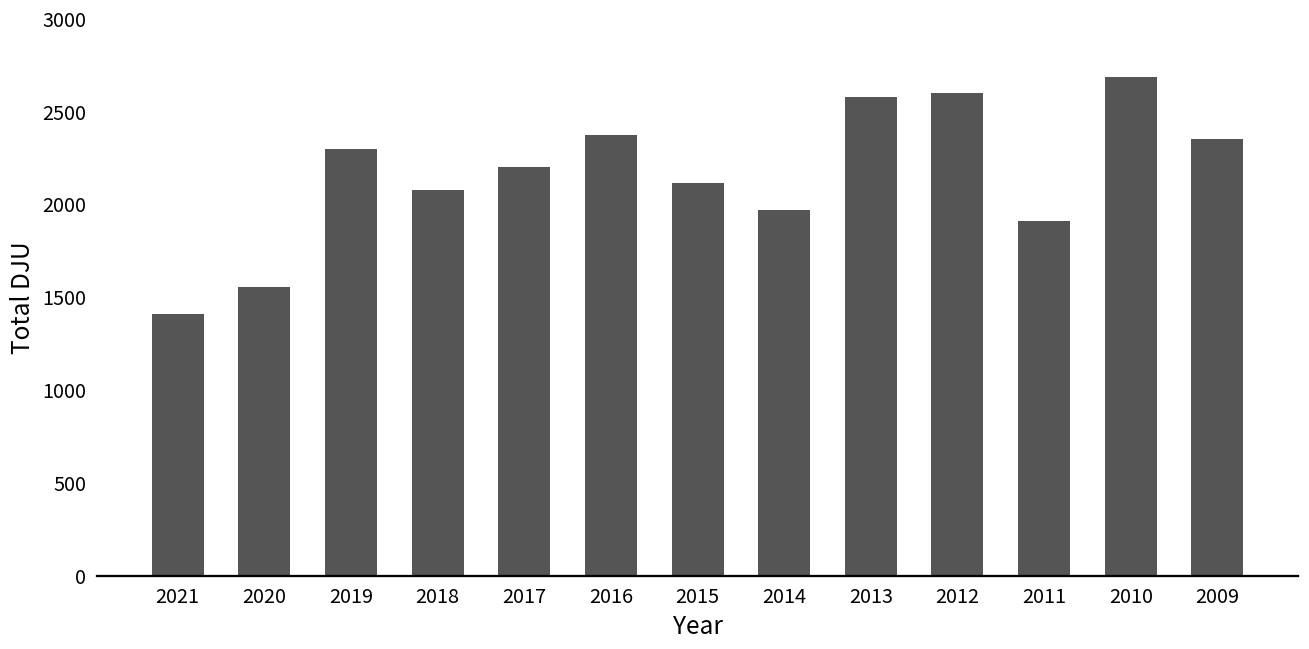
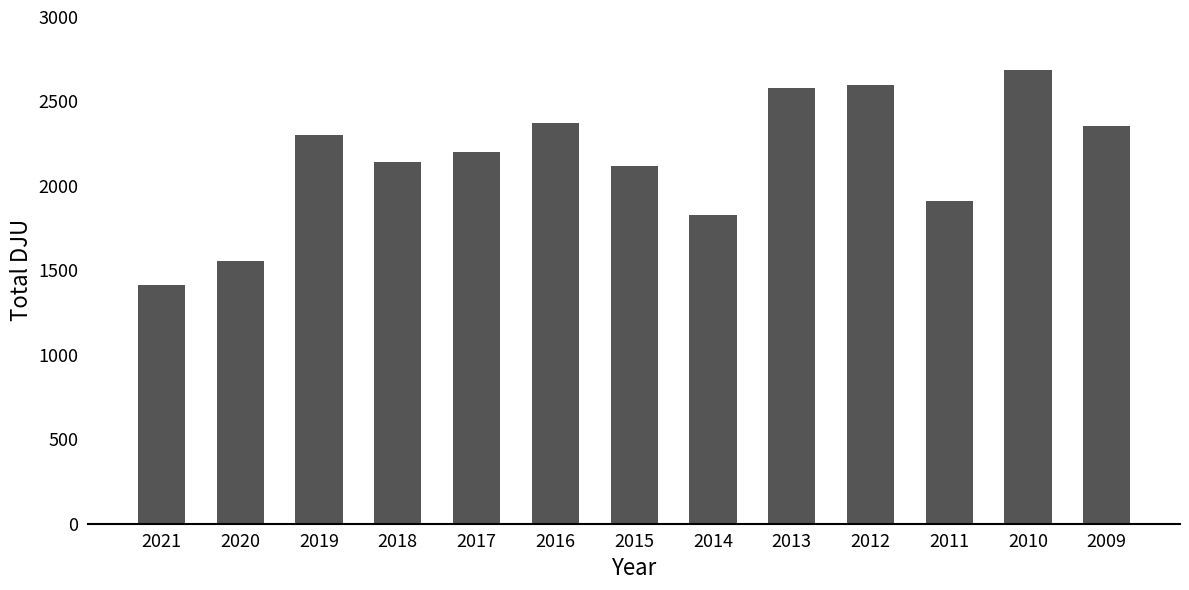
  {
    "2021": 1410,
    "2020": 1560,
    "2019": 2300,
-   "2018": 2080,
+   "2018": 2140,
    "2017": 2200,
    "2016": 2370,
    "2015": 2120,
-   "2014": 1970,
+   "2014": 1830,
    "2013": 2580,
    "2012": 2600,
    "2011": 1910,
    "2010": 2690,
    "2009": 2350
  }
